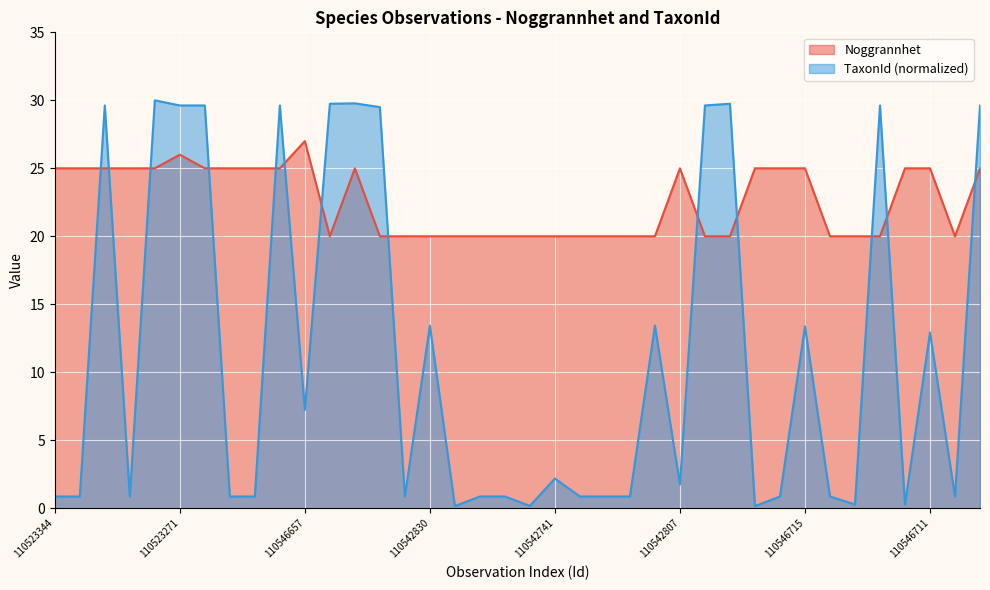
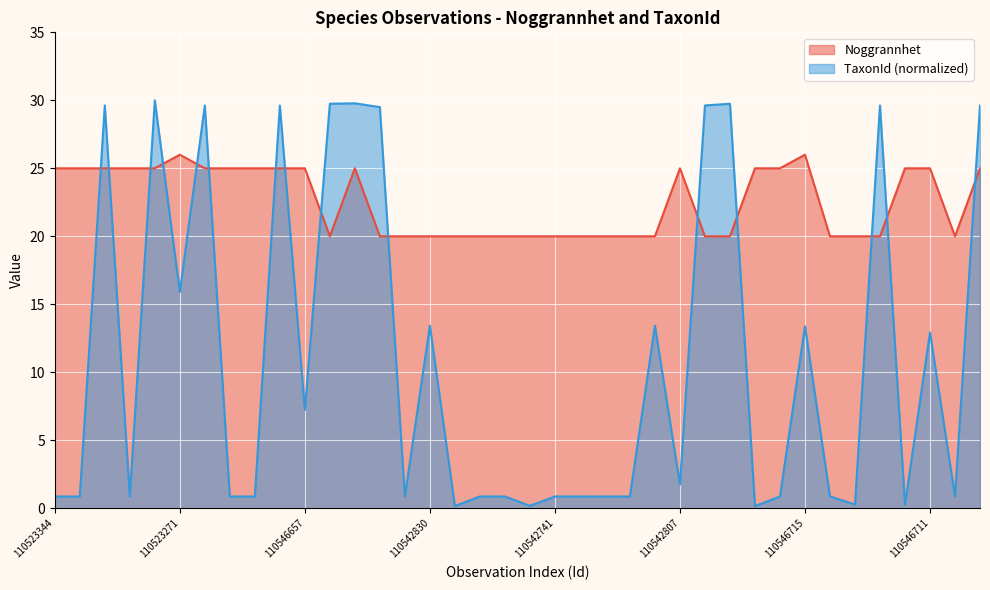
  {
    "Noggrannhet": {
      "110523344": 25,
      "110523271": 26,
-     "110546657": 27,
+     "110546657": 25,
      "110542830": 20,
      "110542741": 20,
      "110542807": 25,
-     "110546715": 25,
+     "110546715": 26,
      "110546711": 25
    },
    "TaxonId (normalized)": {
      "110523344": 0.9,
-     "110523271": 29.6,
+     "110523271": 15.9,
      "110546657": 7.2,
      "110542830": 13.4,
-     "110542741": 2.2,
+     "110542741": 0.9,
      "110542807": 1.7,
      "110546715": 13.4,
      "110546711": 12.9
    }
  }
